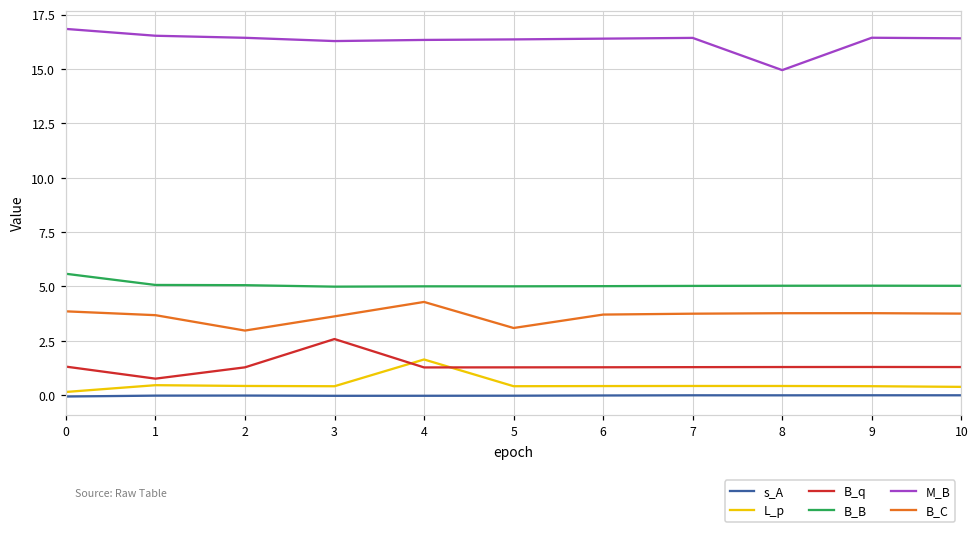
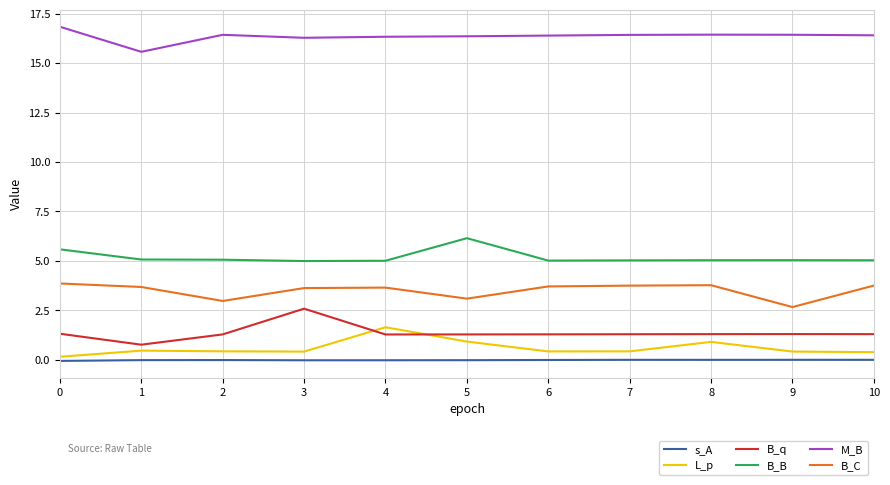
  {
    "s_A": {
      "0": -0.1,
      "1": 0.0,
      "2": 0.0,
      "3": 0.0,
      "4": 0.0,
      "5": 0.0,
      "6": 0.0,
      "7": 0.0,
      "8": 0.0,
      "9": 0.0,
      "10": 0.0
    },
    "L_p": {
      "0": 0.1,
      "1": 0.5,
      "2": 0.4,
      "3": 0.4,
      "4": 1.6,
-     "5": 0.4,
+     "5": 0.9,
      "6": 0.4,
      "7": 0.4,
-     "8": 0.4,
+     "8": 0.9,
      "9": 0.4,
      "10": 0.4
    },
    "B_q": {
      "0": 1.3,
      "1": 0.8,
      "2": 1.3,
      "3": 2.6,
      "4": 1.3,
      "5": 1.3,
      "6": 1.3,
      "7": 1.3,
      "8": 1.3,
      "9": 1.3,
      "10": 1.3
    },
    "B_B": {
      "0": 5.6,
      "1": 5.1,
      "2": 5.1,
      "3": 5.0,
      "4": 5.0,
-     "5": 5.0,
+     "5": 6.1,
      "6": 5.0,
      "7": 5.0,
      "8": 5.0,
      "9": 5.0,
      "10": 5.0
    },
    "M_B": {
      "0": 16.8,
-     "1": 16.5,
+     "1": 15.6,
      "2": 16.4,
      "3": 16.3,
      "4": 16.3,
      "5": 16.4,
      "6": 16.4,
      "7": 16.4,
-     "8": 14.9,
+     "8": 16.4,
      "9": 16.4,
      "10": 16.4
    },
    "B_C": {
      "0": 3.9,
      "1": 3.7,
      "2": 3.0,
      "3": 3.6,
-     "4": 4.3,
+     "4": 3.6,
      "5": 3.1,
      "6": 3.7,
      "7": 3.7,
      "8": 3.8,
-     "9": 3.8,
+     "9": 2.7,
      "10": 3.8
    }
  }
